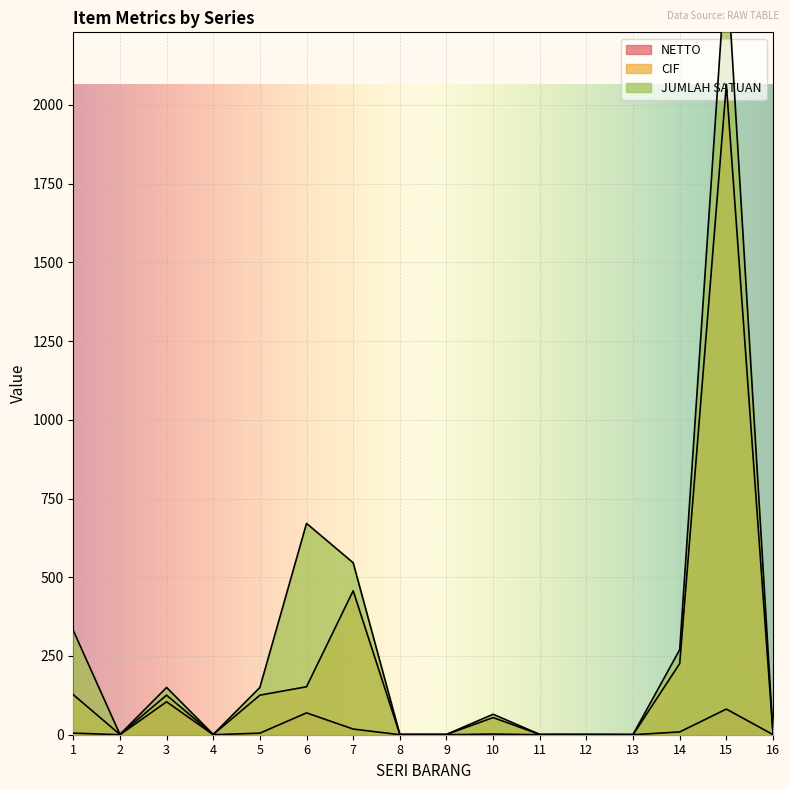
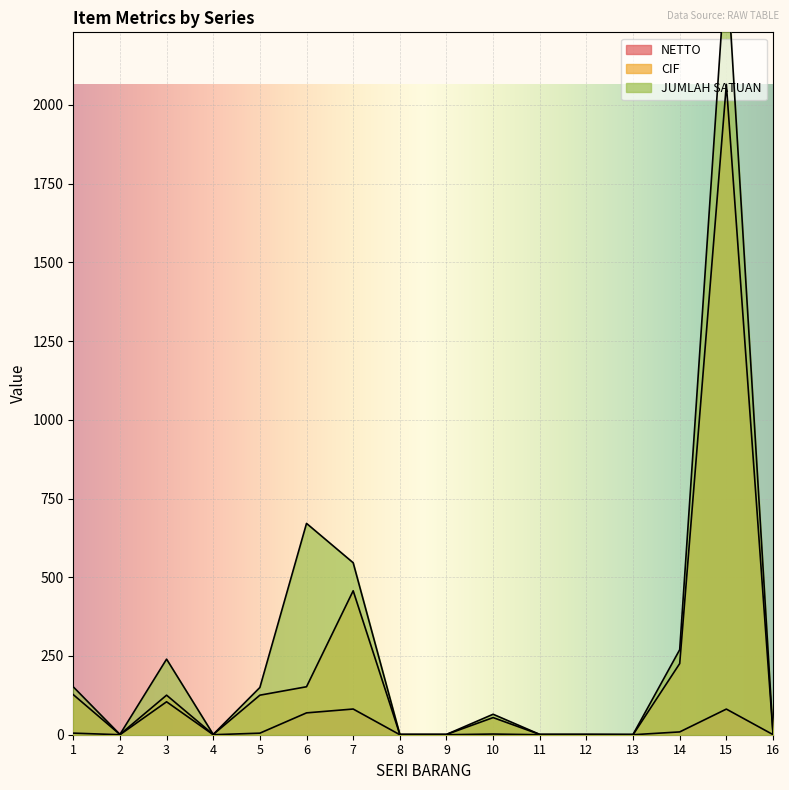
  {
    "NETTO": {
      "1": 10,
      "3": 100,
      "5": 0,
      "6": 70,
-     "7": 20,
+     "7": 80,
      "10": 0,
      "14": 10,
      "15": 80
    },
    "CIF": {
      "1": 130,
      "3": 130,
      "5": 130,
      "6": 150,
      "7": 460,
      "10": 50,
      "14": 230
    },
    "JUMLAH SATUAN": {
-     "1": 330,
-     "3": 150,
+     "1": 150,
+     "3": 240,
      "5": 150,
      "6": 670,
      "7": 550,
      "10": 70,
      "14": 270
    }
  }
